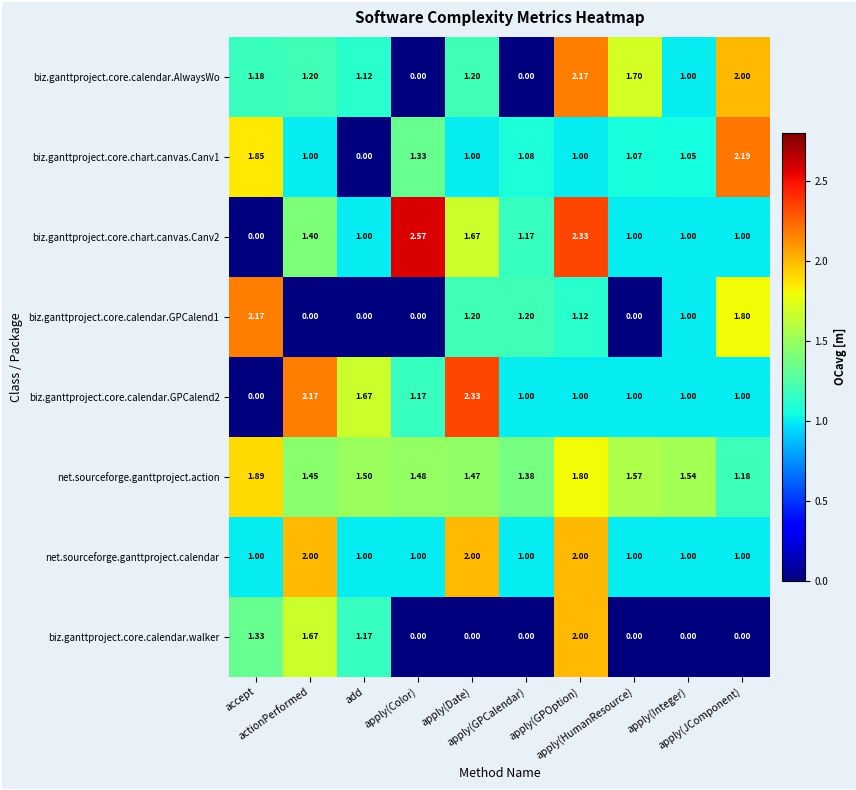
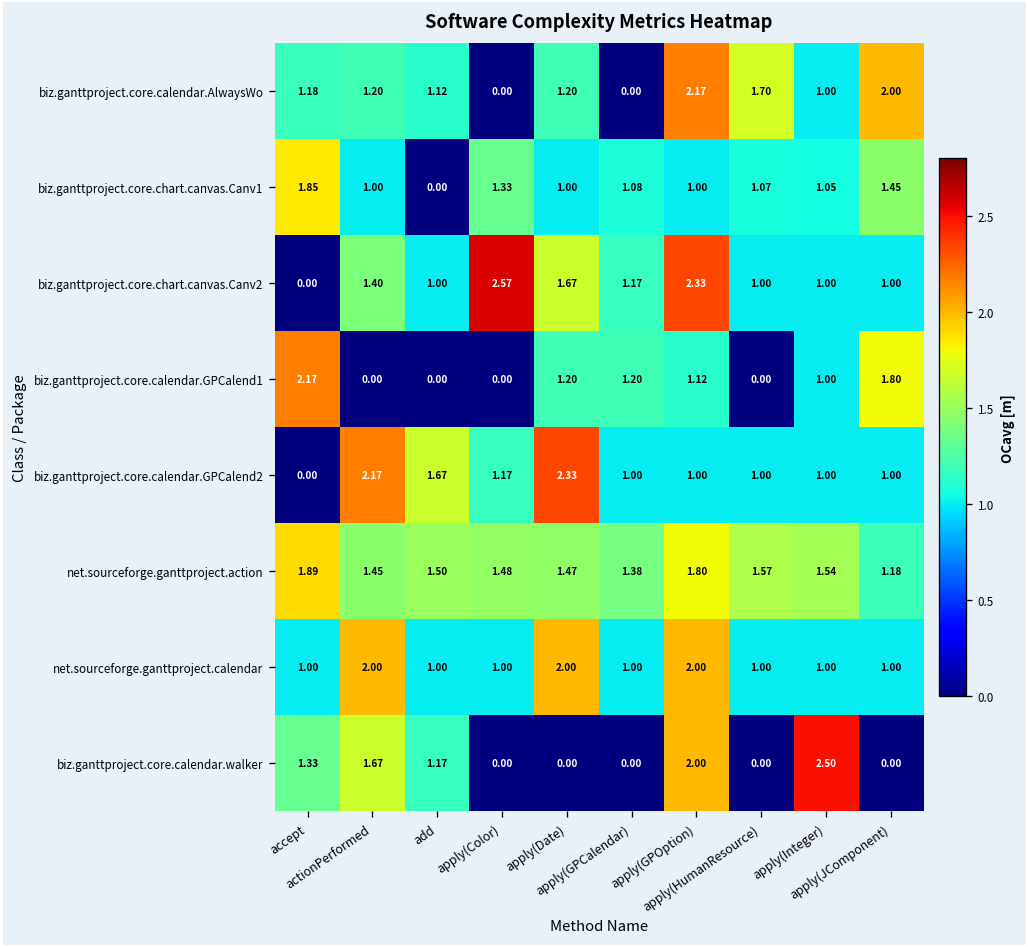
  {
    "biz.ganttproject.core.calendar.AlwaysWo": {
      "accept": 1.18,
      "actionPerformed": 1.20,
      "add": 1.12,
      "apply(Color)": 0.00,
      "apply(Date)": 1.20,
      "apply(GPCalendar)": 0.00,
      "apply(GPOption)": 2.17,
      "apply(HumanResource)": 1.70,
      "apply(Integer)": 1.00,
      "apply(JComponent)": 2.00
    },
    "biz.ganttproject.core.chart.canvas.Canv1": {
      "accept": 1.85,
      "actionPerformed": 1.00,
      "add": 0.00,
      "apply(Color)": 1.33,
      "apply(Date)": 1.00,
      "apply(GPCalendar)": 1.08,
      "apply(GPOption)": 1.00,
      "apply(HumanResource)": 1.07,
      "apply(Integer)": 1.05,
-     "apply(JComponent)": 2.19
+     "apply(JComponent)": 1.45
    },
    "biz.ganttproject.core.chart.canvas.Canv2": {
      "accept": 0.00,
      "actionPerformed": 1.40,
      "add": 1.00,
      "apply(Color)": 2.57,
      "apply(Date)": 1.67,
      "apply(GPCalendar)": 1.17,
      "apply(GPOption)": 2.33,
      "apply(HumanResource)": 1.00,
      "apply(Integer)": 1.00,
      "apply(JComponent)": 1.00
    },
    "biz.ganttproject.core.calendar.GPCalend1": {
      "accept": 2.17,
      "actionPerformed": 0.00,
      "add": 0.00,
      "apply(Color)": 0.00,
      "apply(Date)": 1.20,
      "apply(GPCalendar)": 1.20,
      "apply(GPOption)": 1.12,
      "apply(HumanResource)": 0.00,
      "apply(Integer)": 1.00,
      "apply(JComponent)": 1.80
    },
    "biz.ganttproject.core.calendar.GPCalend2": {
      "accept": 0.00,
      "actionPerformed": 2.17,
      "add": 1.67,
      "apply(Color)": 1.17,
      "apply(Date)": 2.33,
      "apply(GPCalendar)": 1.00,
      "apply(GPOption)": 1.00,
      "apply(HumanResource)": 1.00,
      "apply(Integer)": 1.00,
      "apply(JComponent)": 1.00
    },
    "net.sourceforge.ganttproject.action": {
      "accept": 1.89,
      "actionPerformed": 1.45,
      "add": 1.50,
      "apply(Color)": 1.48,
      "apply(Date)": 1.47,
      "apply(GPCalendar)": 1.38,
      "apply(GPOption)": 1.80,
      "apply(HumanResource)": 1.57,
      "apply(Integer)": 1.54,
      "apply(JComponent)": 1.18
    },
    "net.sourceforge.ganttproject.calendar": {
      "accept": 1.00,
      "actionPerformed": 2.00,
      "add": 1.00,
      "apply(Color)": 1.00,
      "apply(Date)": 2.00,
      "apply(GPCalendar)": 1.00,
      "apply(GPOption)": 2.00,
      "apply(HumanResource)": 1.00,
      "apply(Integer)": 1.00,
      "apply(JComponent)": 1.00
    },
    "biz.ganttproject.core.calendar.walker": {
      "accept": 1.33,
      "actionPerformed": 1.67,
      "add": 1.17,
      "apply(Color)": 0.00,
      "apply(Date)": 0.00,
      "apply(GPCalendar)": 0.00,
      "apply(GPOption)": 2.00,
      "apply(HumanResource)": 0.00,
-     "apply(Integer)": 0.00,
+     "apply(Integer)": 2.50,
      "apply(JComponent)": 0.00
    }
  }
